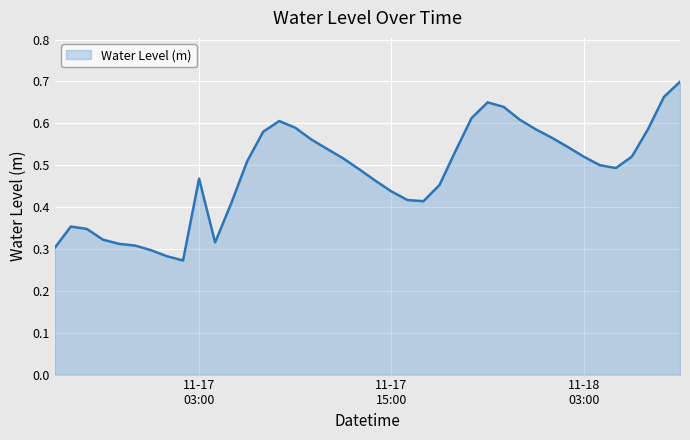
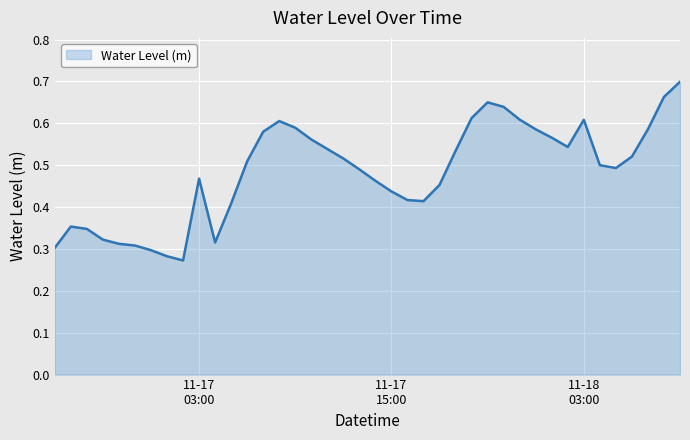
  {
    "11-17 03:00": 0.47,
    "11-17 15:00": 0.44,
-   "11-18 03:00": 0.52
+   "11-18 03:00": 0.61
  }
